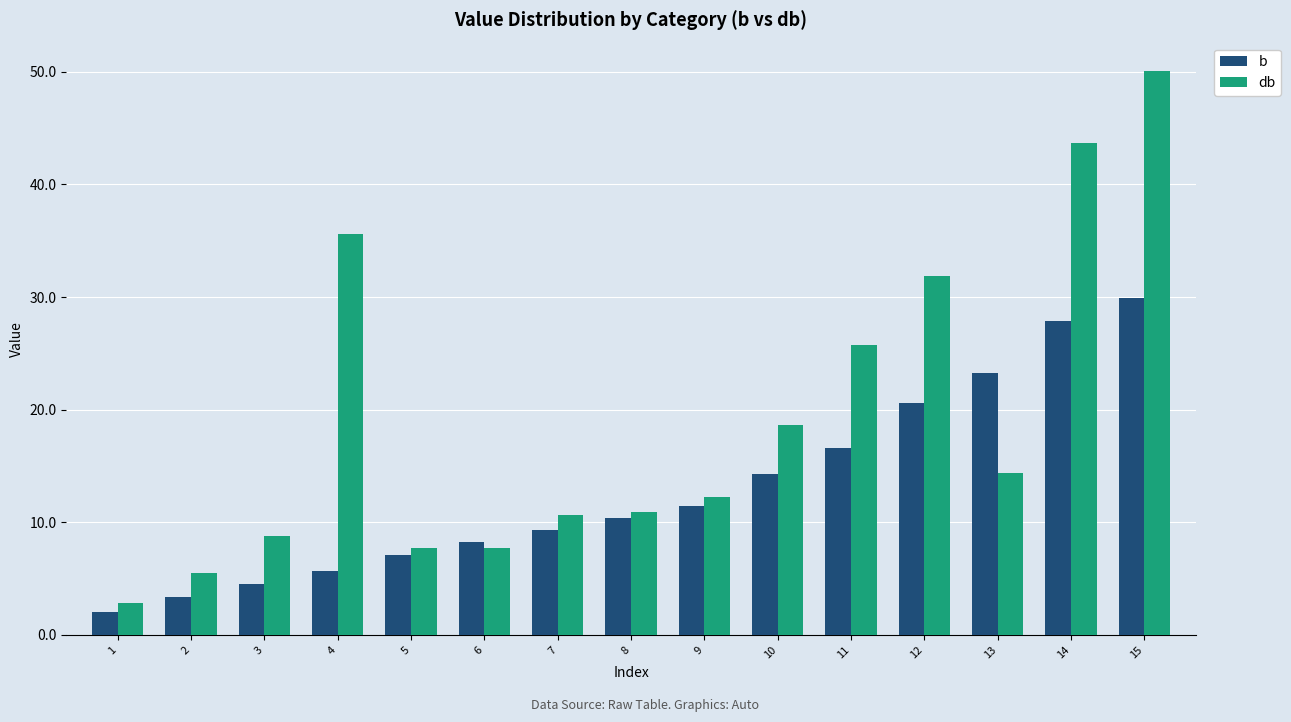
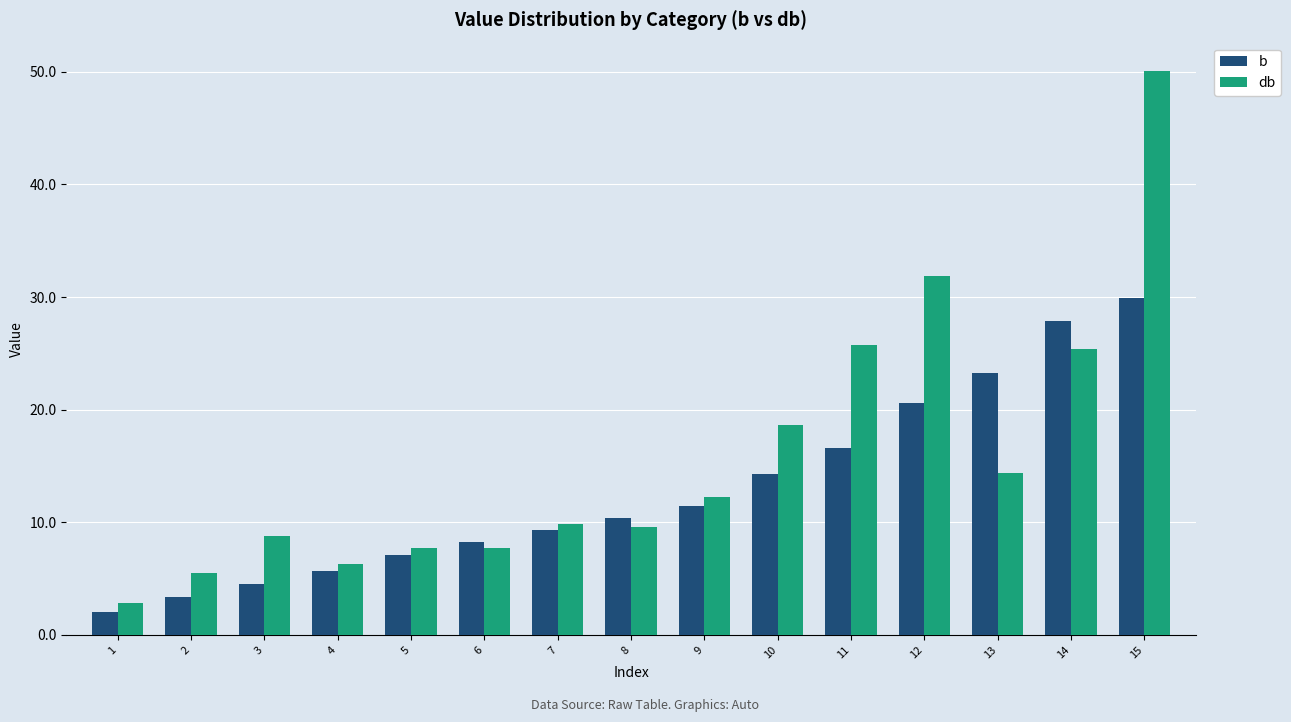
  {
    "b": {
      "1": 2.0,
      "2": 3.4,
      "3": 4.5,
      "4": 5.6,
      "5": 7.1,
      "6": 8.2,
      "7": 9.4,
      "8": 10.4,
      "9": 11.5,
      "10": 14.3,
      "11": 16.6,
      "12": 20.6,
      "13": 23.2,
      "14": 27.9,
      "15": 30.0
    },
    "db": {
      "1": 2.8,
      "2": 5.5,
      "3": 8.8,
-     "4": 35.6,
+     "4": 6.3,
      "5": 7.7,
      "6": 7.7,
-     "7": 10.7,
-     "8": 10.9,
+     "7": 9.9,
+     "8": 9.6,
      "9": 12.2,
      "10": 18.7,
      "11": 25.7,
      "12": 31.9,
      "13": 14.3,
-     "14": 43.7,
+     "14": 25.4,
      "15": 50.1
    }
  }
